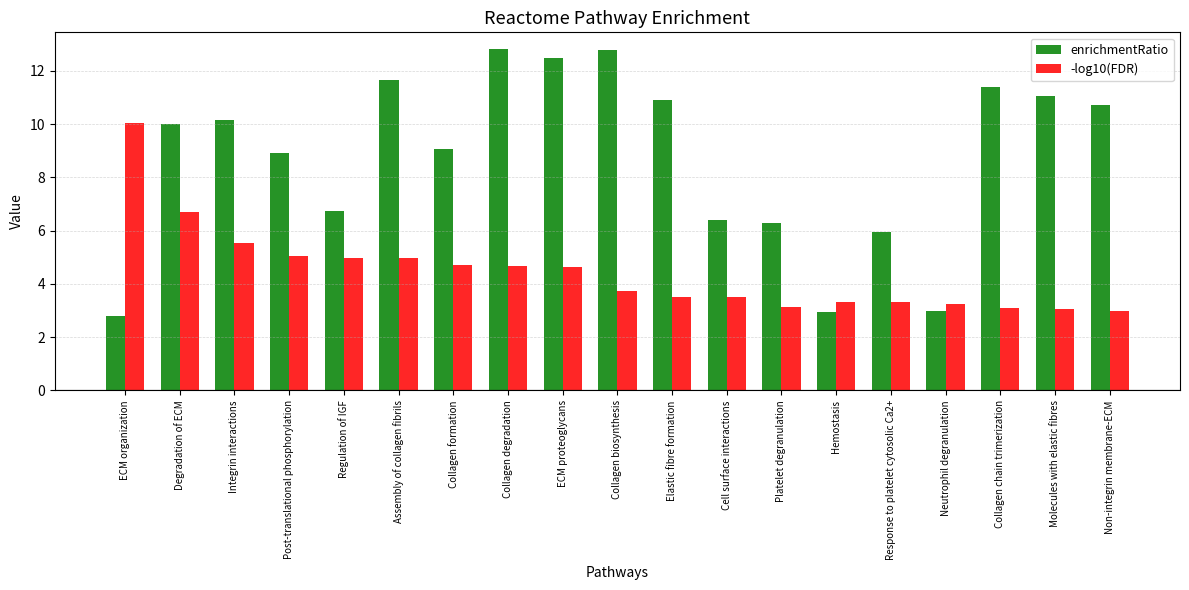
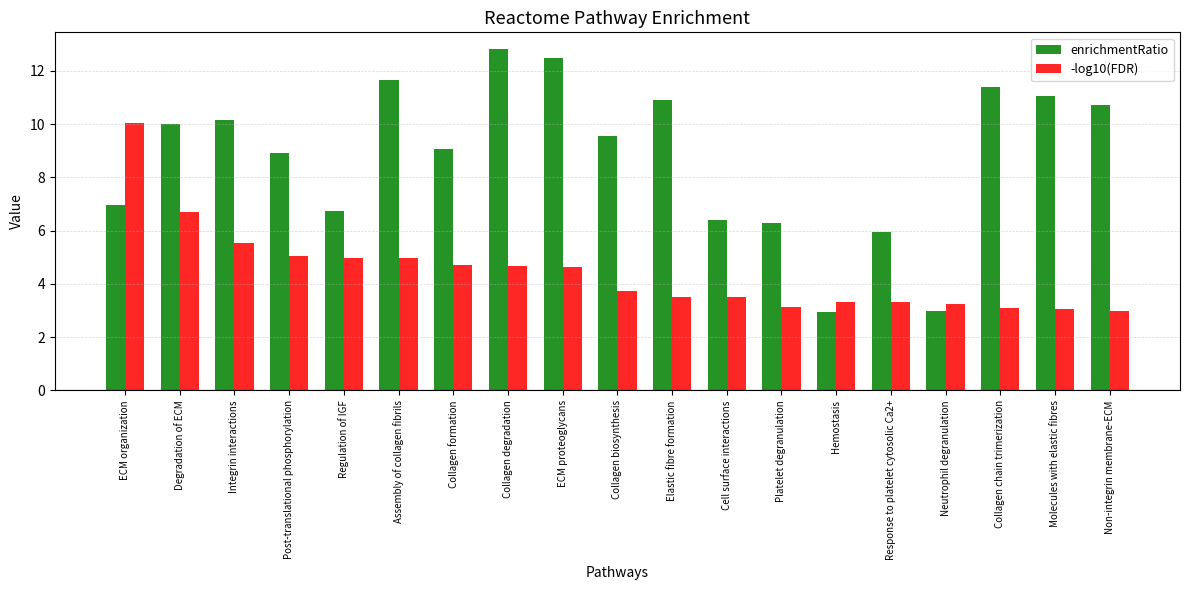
  {
    "enrichmentRatio": {
-     "ECM organization": 2.8,
+     "ECM organization": 7.0,
      "Degradation of ECM": 10.0,
      "Integrin interactions": 10.1,
      "Post-translational phosphorylation": 8.9,
      "Regulation of IGF": 6.7,
      "Assembly of collagen fibrils": 11.6,
      "Collagen formation": 9.1,
      "Collagen degradation": 12.8,
      "ECM proteoglycans": 12.5,
-     "Collagen biosynthesis": 12.8,
+     "Collagen biosynthesis": 9.5,
      "Elastic fibre formation": 10.9,
      "Cell surface interactions": 6.4,
      "Platelet degranulation": 6.3,
      "Hemostasis": 3.0,
      "Response to platelet cytosolic Ca2+": 6.0,
      "Neutrophil degranulation": 3.0,
      "Collagen chain trimerization": 11.4,
      "Molecules with elastic fibres": 11.1,
      "Non-integrin membrane-ECM": 10.7
    },
    "-log10(FDR)": {
      "ECM organization": 10.0,
      "Degradation of ECM": 6.7,
      "Integrin interactions": 5.5,
      "Post-translational phosphorylation": 5.1,
      "Regulation of IGF": 5.0,
      "Assembly of collagen fibrils": 5.0,
      "Collagen formation": 4.7,
      "Collagen degradation": 4.7,
      "ECM proteoglycans": 4.6,
      "Collagen biosynthesis": 3.7,
      "Elastic fibre formation": 3.5,
      "Cell surface interactions": 3.5,
      "Platelet degranulation": 3.1,
      "Hemostasis": 3.3,
      "Response to platelet cytosolic Ca2+": 3.3,
      "Neutrophil degranulation": 3.2,
      "Collagen chain trimerization": 3.1,
      "Molecules with elastic fibres": 3.0,
      "Non-integrin membrane-ECM": 3.0
    }
  }
